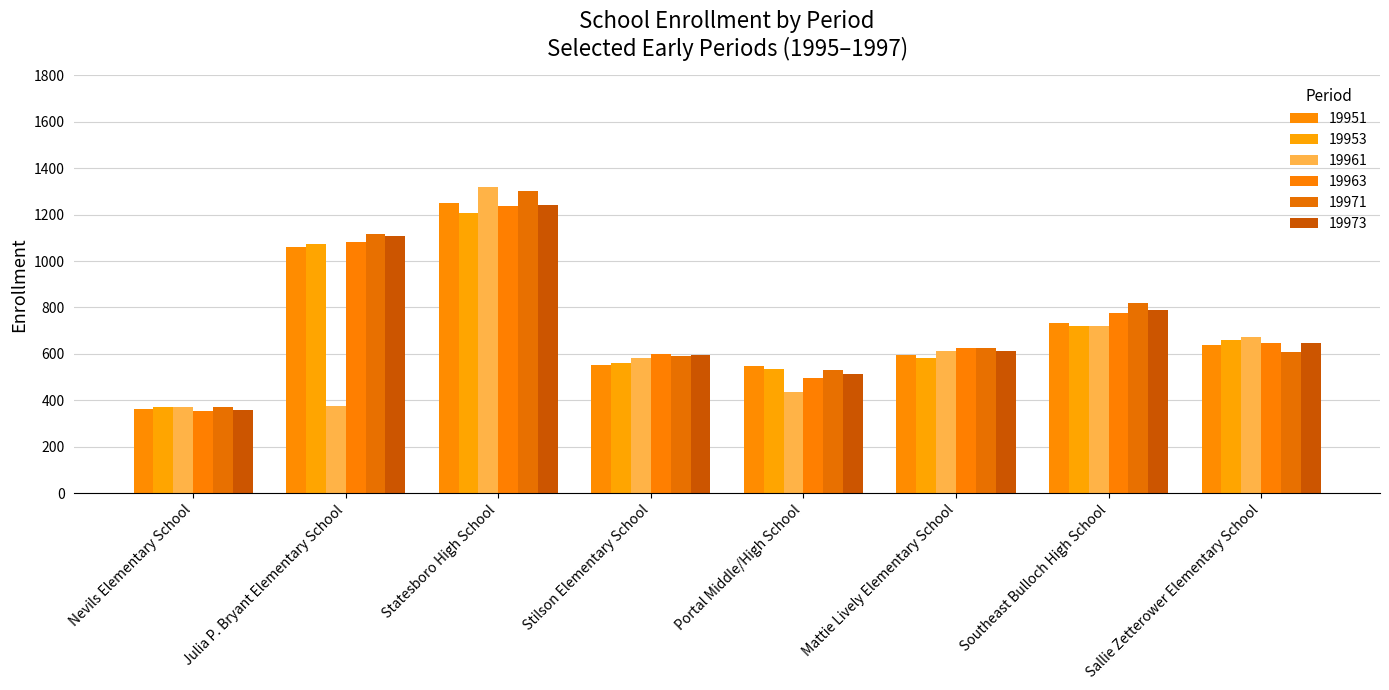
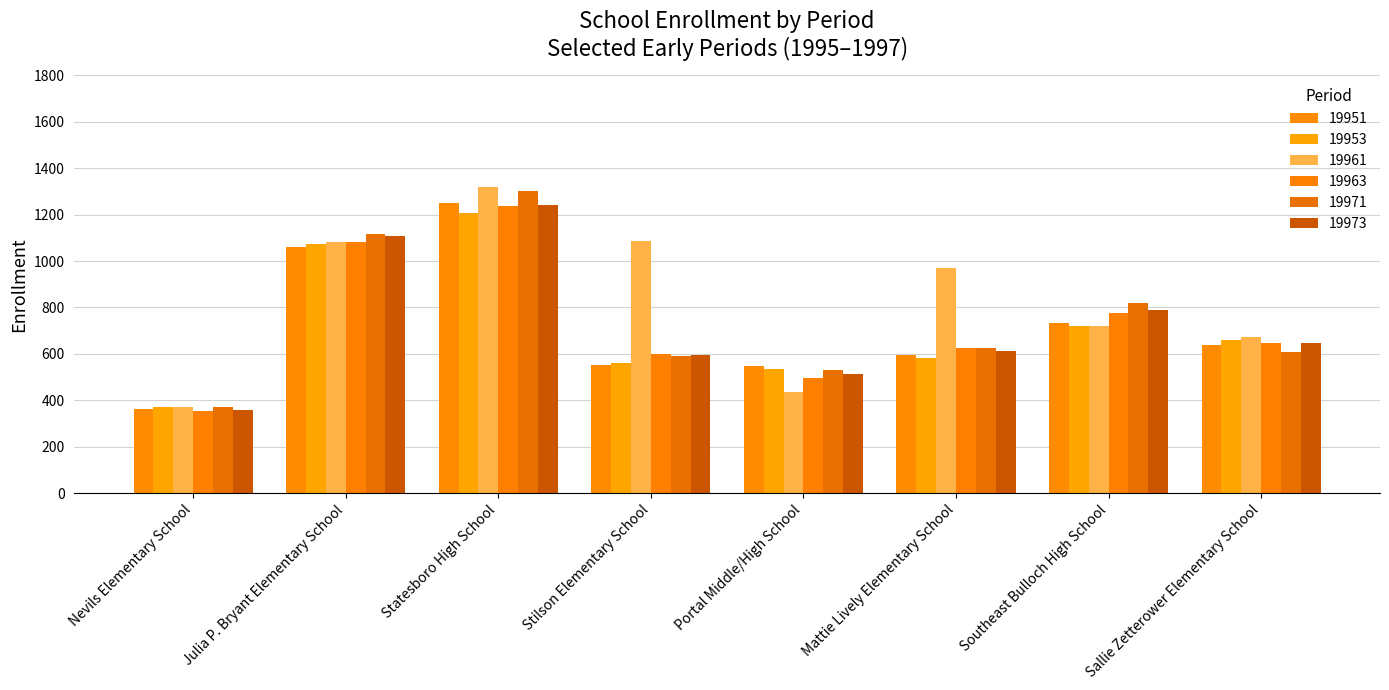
  {
    "19961": {
      "Nevils Elementary School": 370,
-     "Julia P. Bryant Elementary School": 380,
+     "Julia P. Bryant Elementary School": 1080,
      "Statesboro High School": 1320,
-     "Stilson Elementary School": 580,
+     "Stilson Elementary School": 1090,
      "Portal Middle/High School": 440,
-     "Mattie Lively Elementary School": 610,
+     "Mattie Lively Elementary School": 970,
      "Southeast Bulloch High School": 720,
      "Sallie Zetterower Elementary School": 670
    }
  }
